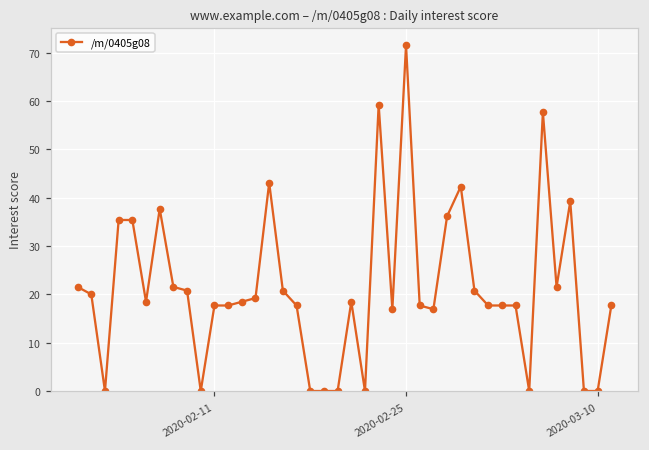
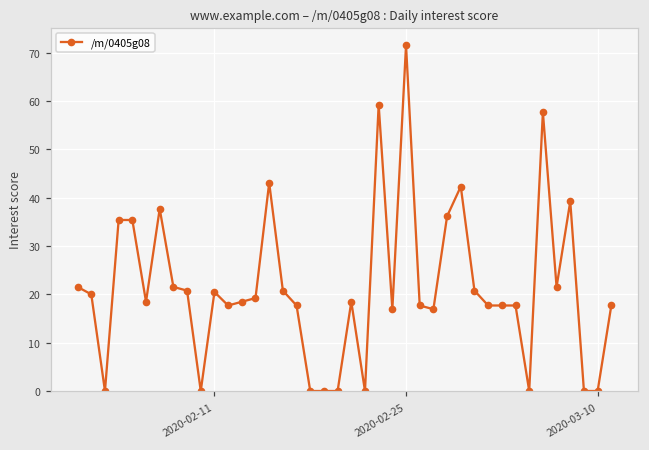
  {
-   "2020-02-11": 18,
+   "2020-02-11": 20,
    "2020-02-25": 72,
    "2020-03-10": 0
  }
